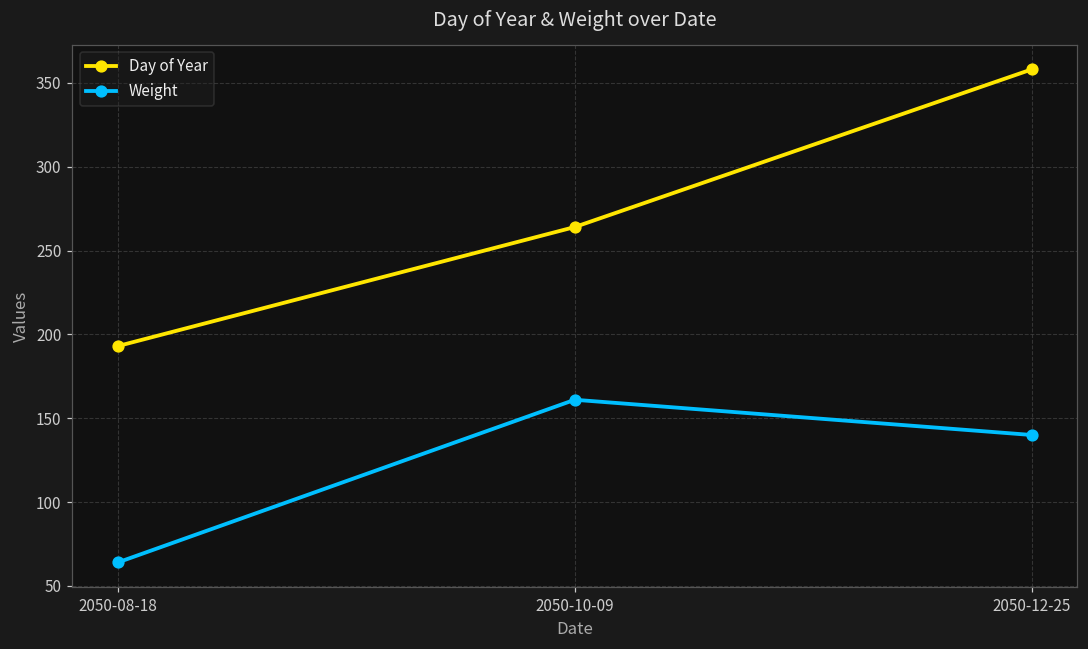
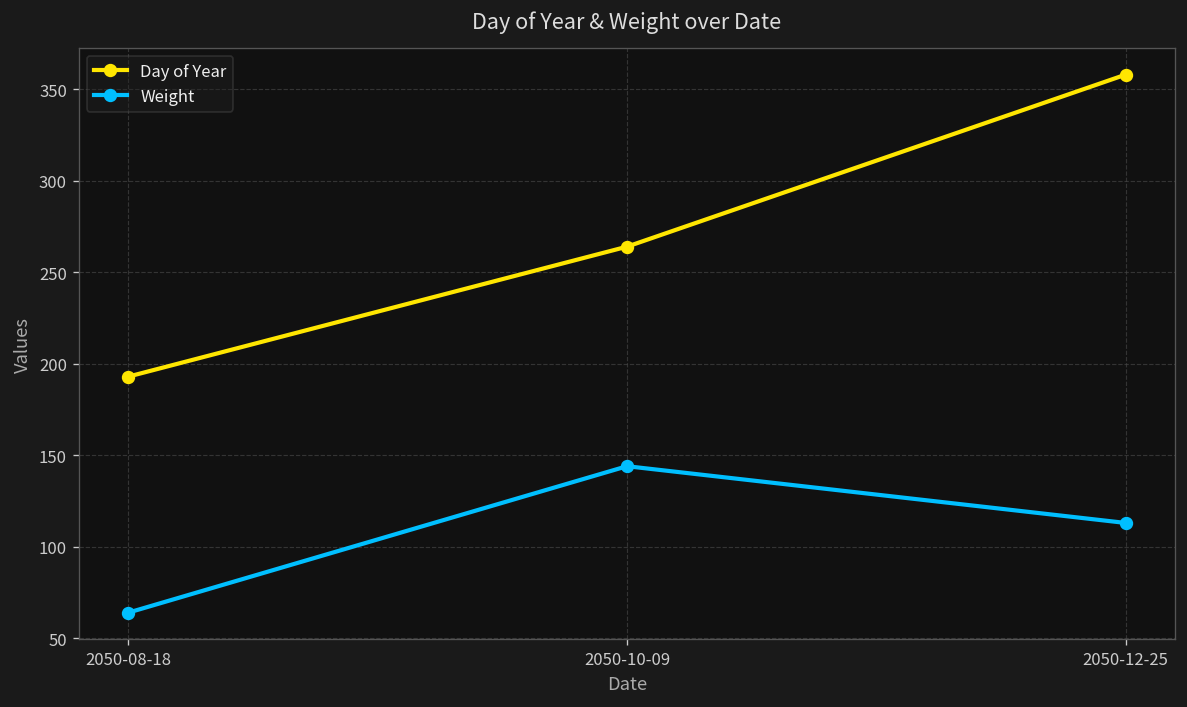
  {
    "Day of Year": {
      "2050-08-18": 193,
      "2050-10-09": 264,
      "2050-12-25": 358
    },
    "Weight": {
      "2050-08-18": 64,
-     "2050-10-09": 161,
-     "2050-12-25": 140
+     "2050-10-09": 144,
+     "2050-12-25": 113
    }
  }
